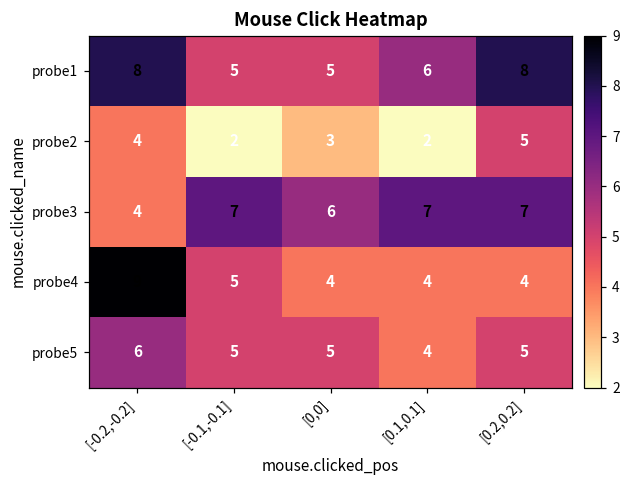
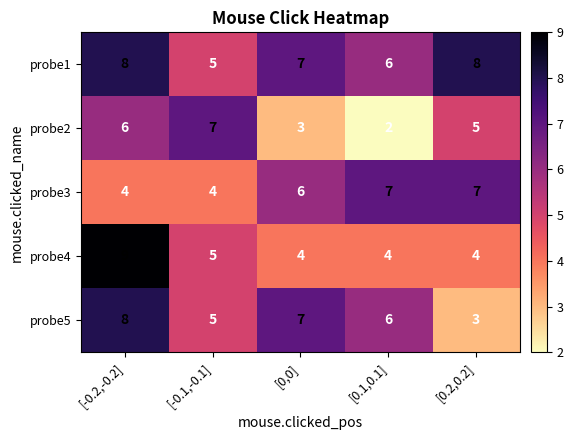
  {
    "probe1": {
      "[-0.2,-0.2]": 8,
      "[-0.1,-0.1]": 5,
-     "[0,0]": 5,
+     "[0,0]": 7,
      "[0.1,0.1]": 6,
      "[0.2,0.2]": 8
    },
    "probe2": {
-     "[-0.2,-0.2]": 4,
-     "[-0.1,-0.1]": 2,
+     "[-0.2,-0.2]": 6,
+     "[-0.1,-0.1]": 7,
      "[0,0]": 3,
      "[0.1,0.1]": 2,
      "[0.2,0.2]": 5
    },
    "probe3": {
      "[-0.2,-0.2]": 4,
-     "[-0.1,-0.1]": 7,
+     "[-0.1,-0.1]": 4,
      "[0,0]": 6,
      "[0.1,0.1]": 7,
      "[0.2,0.2]": 7
    },
    "probe4": {
      "[-0.1,-0.1]": 5,
      "[0,0]": 4,
      "[0.1,0.1]": 4,
      "[0.2,0.2]": 4
    },
    "probe5": {
-     "[-0.2,-0.2]": 6,
+     "[-0.2,-0.2]": 8,
      "[-0.1,-0.1]": 5,
-     "[0,0]": 5,
-     "[0.1,0.1]": 4,
-     "[0.2,0.2]": 5
+     "[0,0]": 7,
+     "[0.1,0.1]": 6,
+     "[0.2,0.2]": 3
    }
  }
